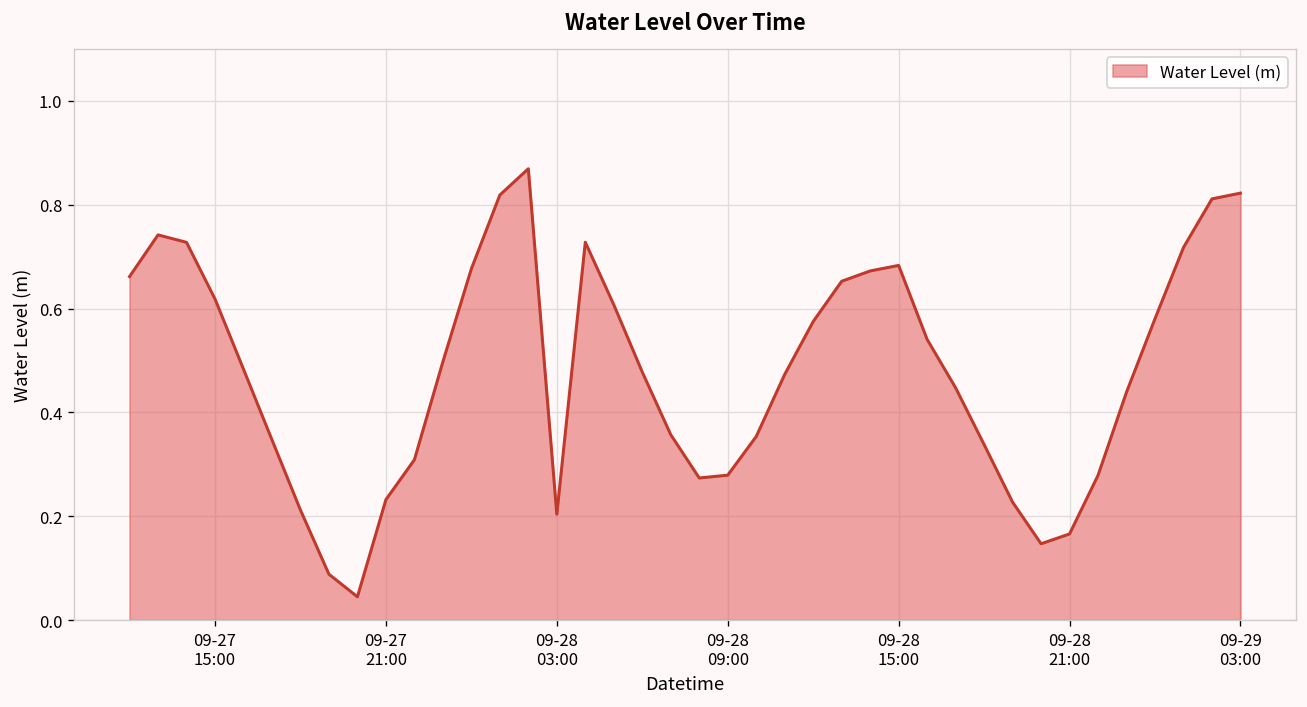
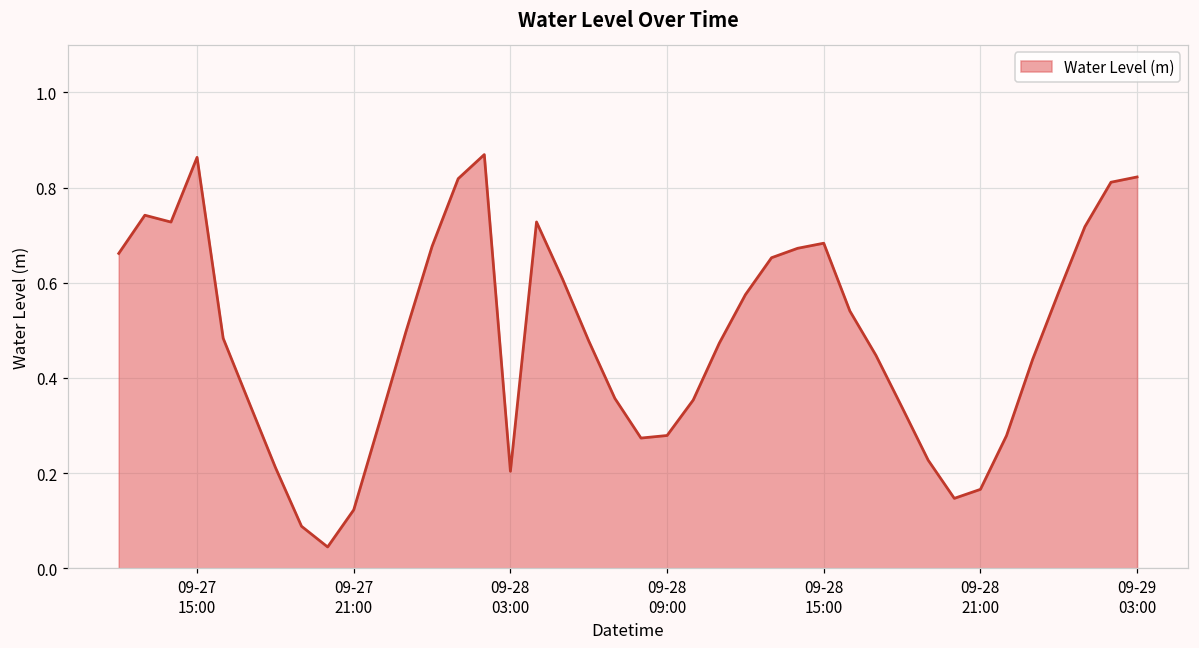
  {
-   "09-27 15:00": 0.62,
-   "09-27 21:00": 0.23,
+   "09-27 15:00": 0.86,
+   "09-27 21:00": 0.12,
    "09-28 03:00": 0.20,
    "09-28 09:00": 0.28,
    "09-28 15:00": 0.68,
    "09-28 21:00": 0.17,
    "09-29 03:00": 0.82
  }
